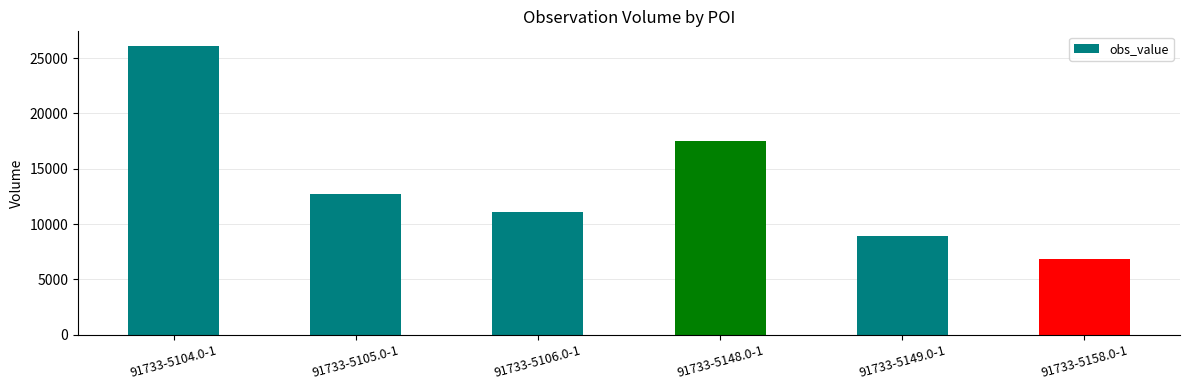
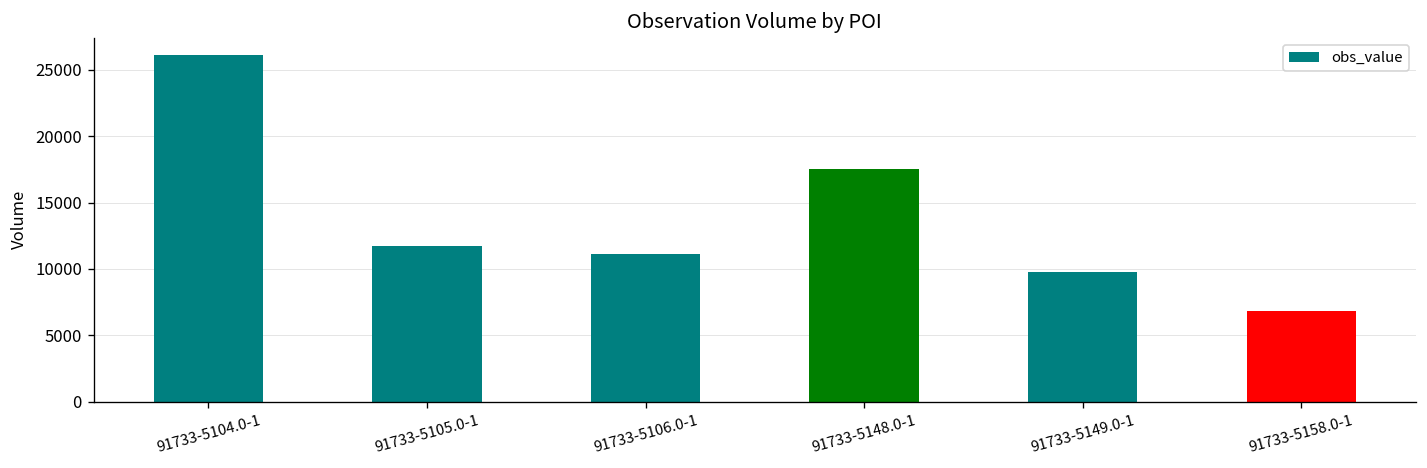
  {
    "91733-5104.0-1": 26100,
-   "91733-5105.0-1": 12700,
+   "91733-5105.0-1": 11700,
    "91733-5106.0-1": 11100,
    "91733-5148.0-1": 17500,
-   "91733-5149.0-1": 8900,
+   "91733-5149.0-1": 9800,
    "91733-5158.0-1": 6800
  }
